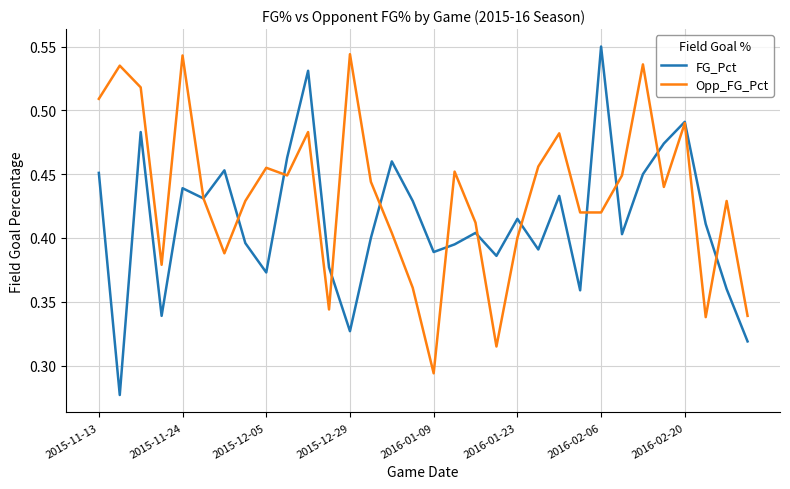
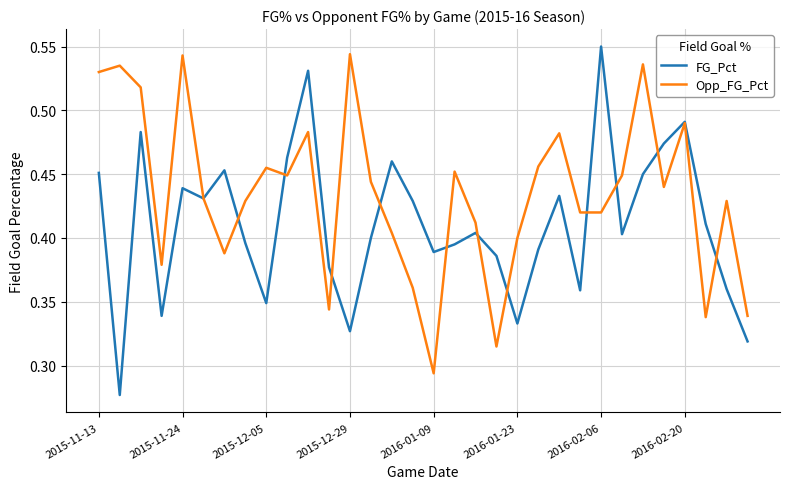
  {
    "FG_Pct": {
      "2015-11-13": 0.451,
      "2015-11-24": 0.439,
-     "2015-12-05": 0.373,
+     "2015-12-05": 0.349,
      "2015-12-29": 0.327,
      "2016-01-09": 0.389,
-     "2016-01-23": 0.415,
+     "2016-01-23": 0.333,
      "2016-02-06": 0.550
    },
    "Opp_FG_Pct": {
-     "2015-11-13": 0.509,
+     "2015-11-13": 0.530,
      "2015-11-24": 0.543,
      "2015-12-05": 0.455,
      "2015-12-29": 0.544,
      "2016-01-09": 0.294,
      "2016-01-23": 0.400,
      "2016-02-06": 0.420
    }
  }
